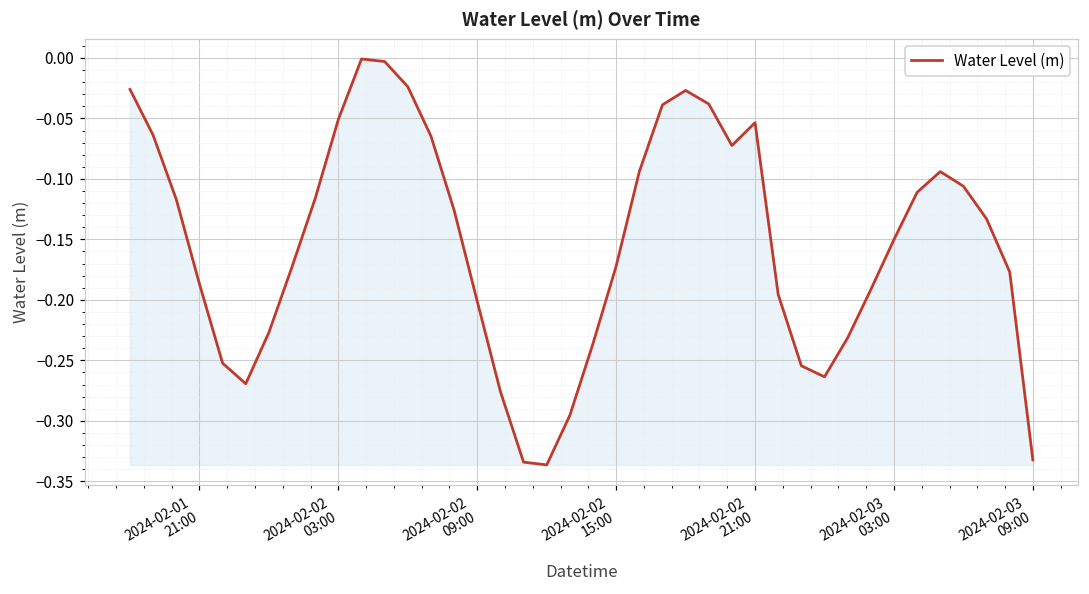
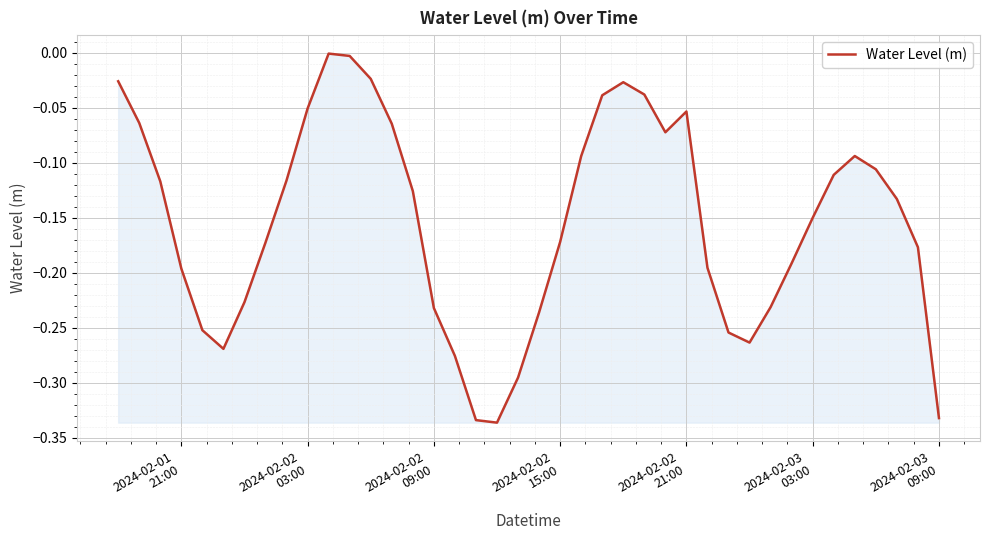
  {
-   "2024-02-01 21:00": -0.187,
+   "2024-02-01 21:00": -0.196,
    "2024-02-02 03:00": -0.051,
-   "2024-02-02 09:00": -0.201,
+   "2024-02-02 09:00": -0.232,
    "2024-02-02 15:00": -0.172,
    "2024-02-02 21:00": -0.053,
    "2024-02-03 03:00": -0.150,
    "2024-02-03 09:00": -0.332
  }
